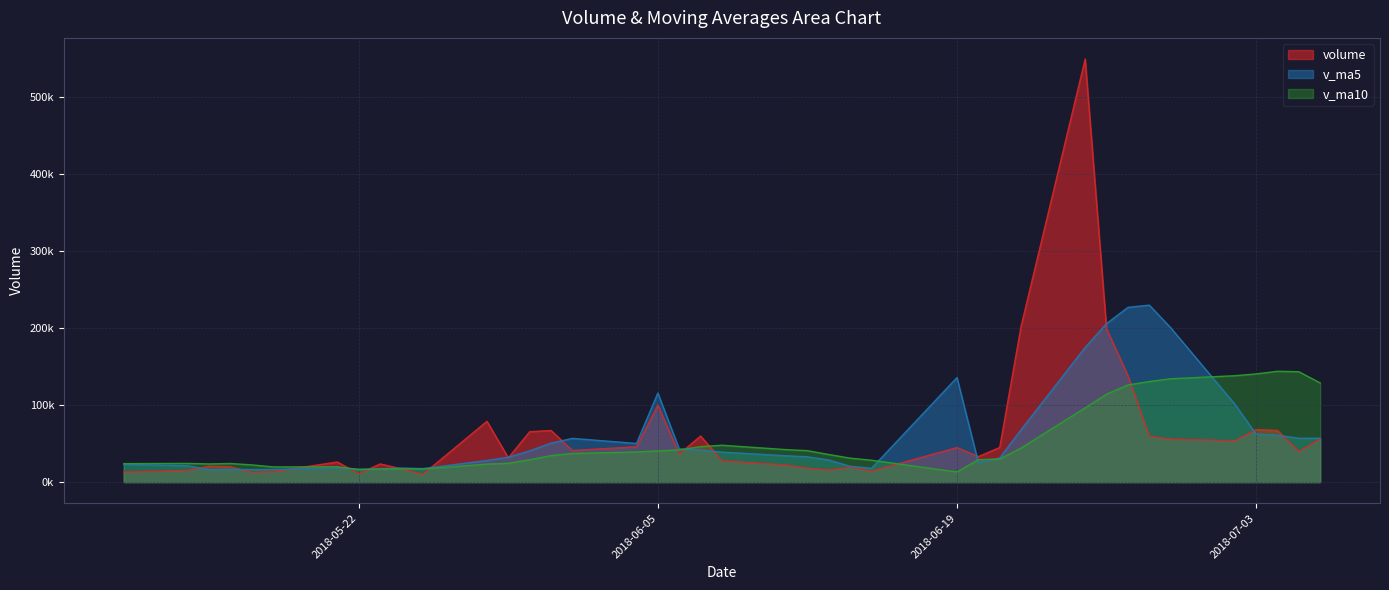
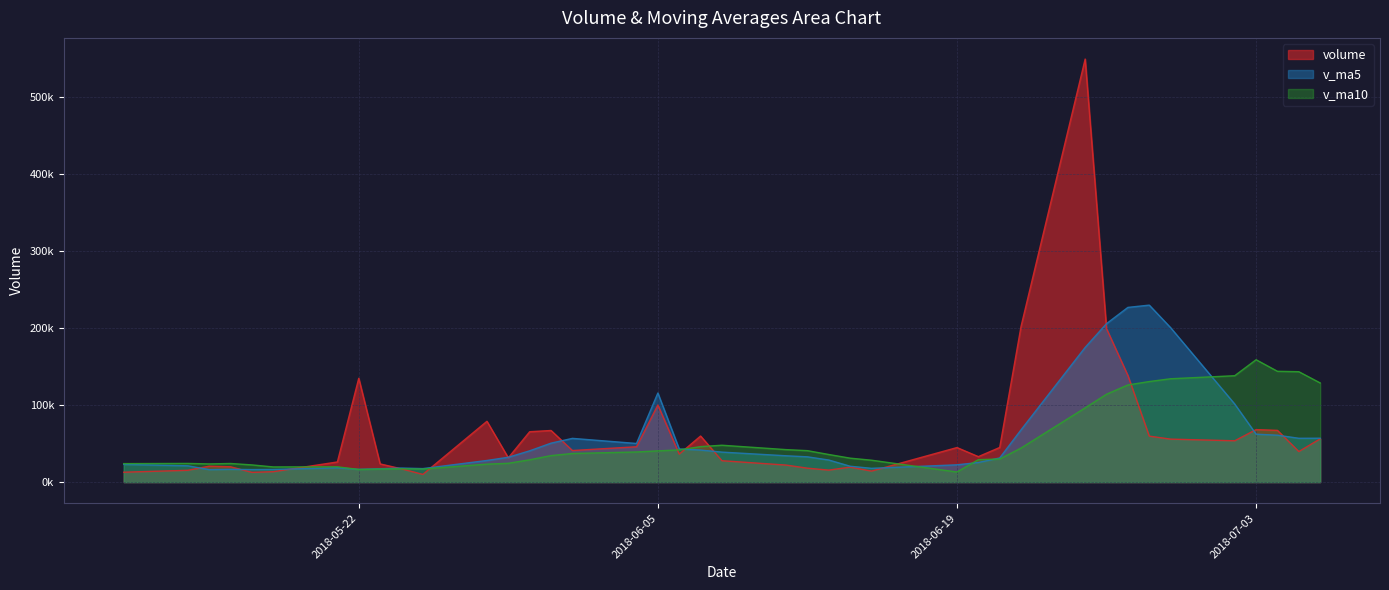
  {
    "volume": {
-     "2018-05-22": 10000,
+     "2018-05-22": 130000,
      "2018-06-05": 100000,
      "2018-06-19": 40000,
      "2018-07-03": 70000
    },
    "v_ma5": {
      "2018-06-05": 120000,
-     "2018-06-19": 140000,
+     "2018-06-19": 20000,
      "2018-07-03": 60000
    },
    "v_ma10": {
      "2018-06-05": 40000,
      "2018-06-19": 10000,
-     "2018-07-03": 140000
+     "2018-07-03": 160000
    }
  }
